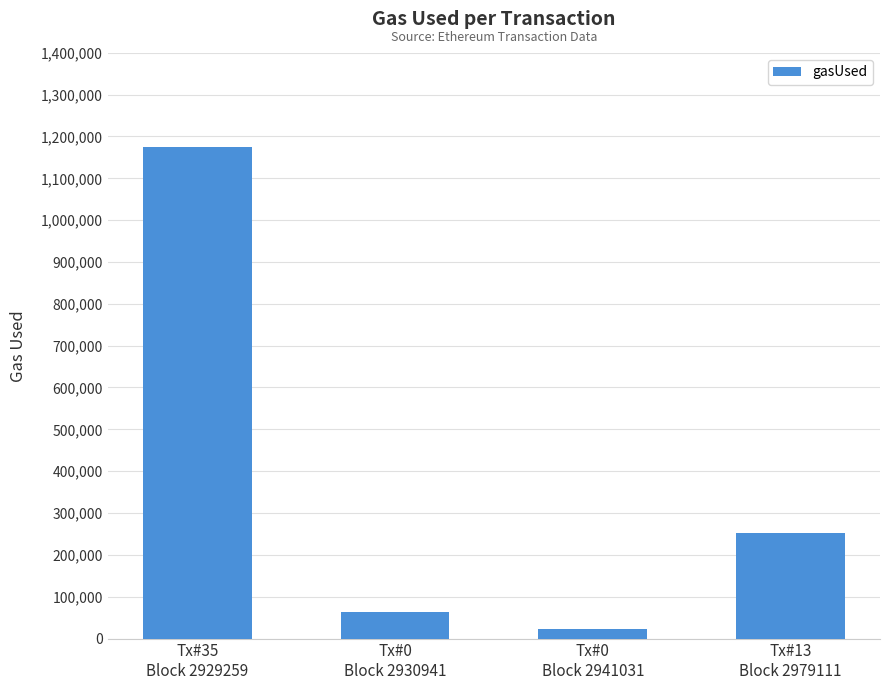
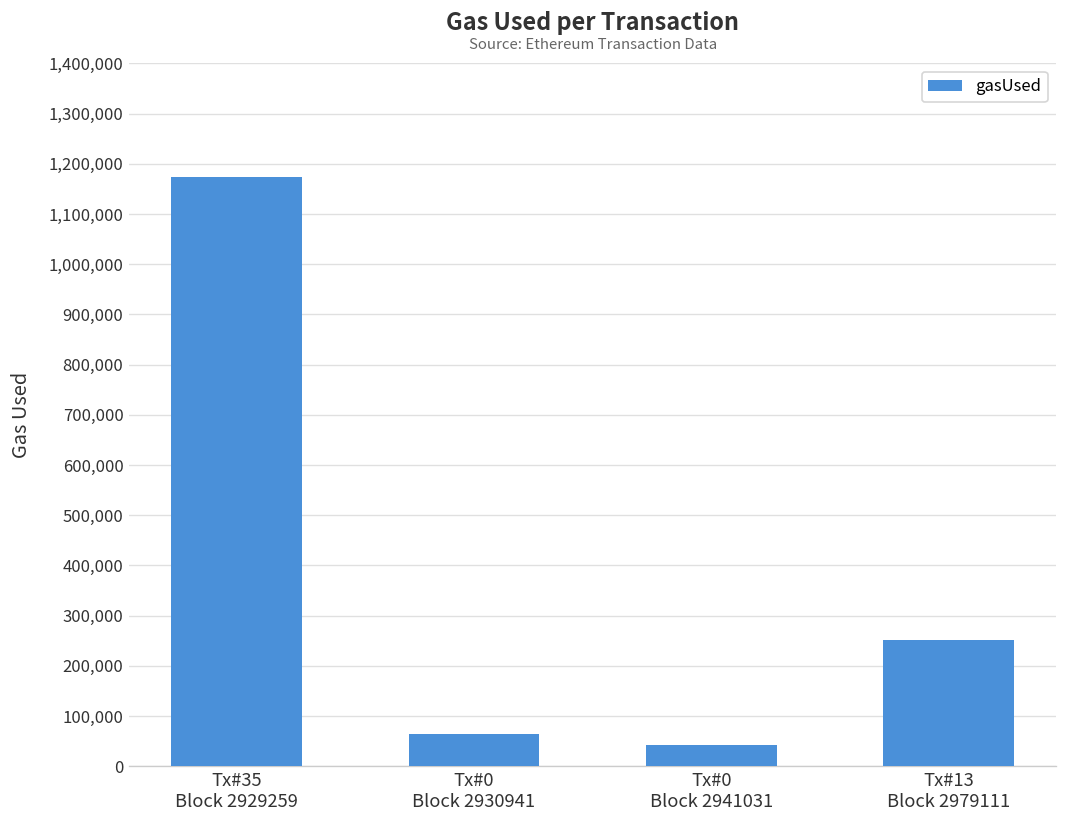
  {
    "Tx#35 Block 2929259": "1,170,000",
    "Tx#0 Block 2930941": "60,000",
-   "Tx#0 Block 2941031": "20,000",
+   "Tx#0 Block 2941031": "40,000",
    "Tx#13 Block 2979111": "250,000"
  }
